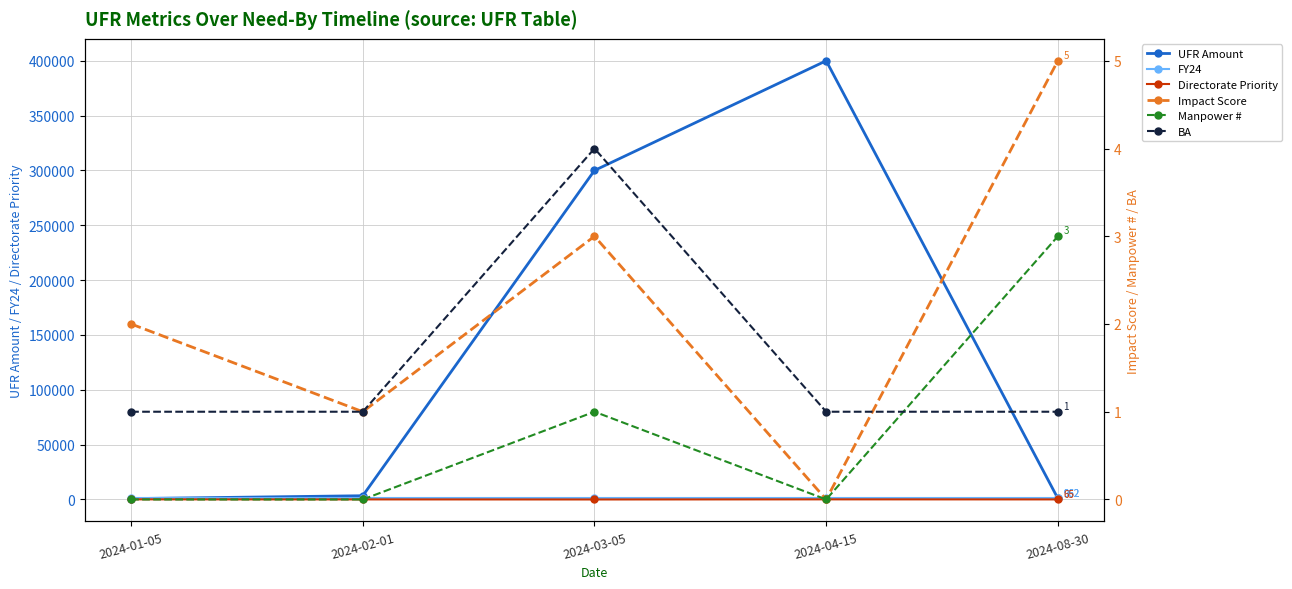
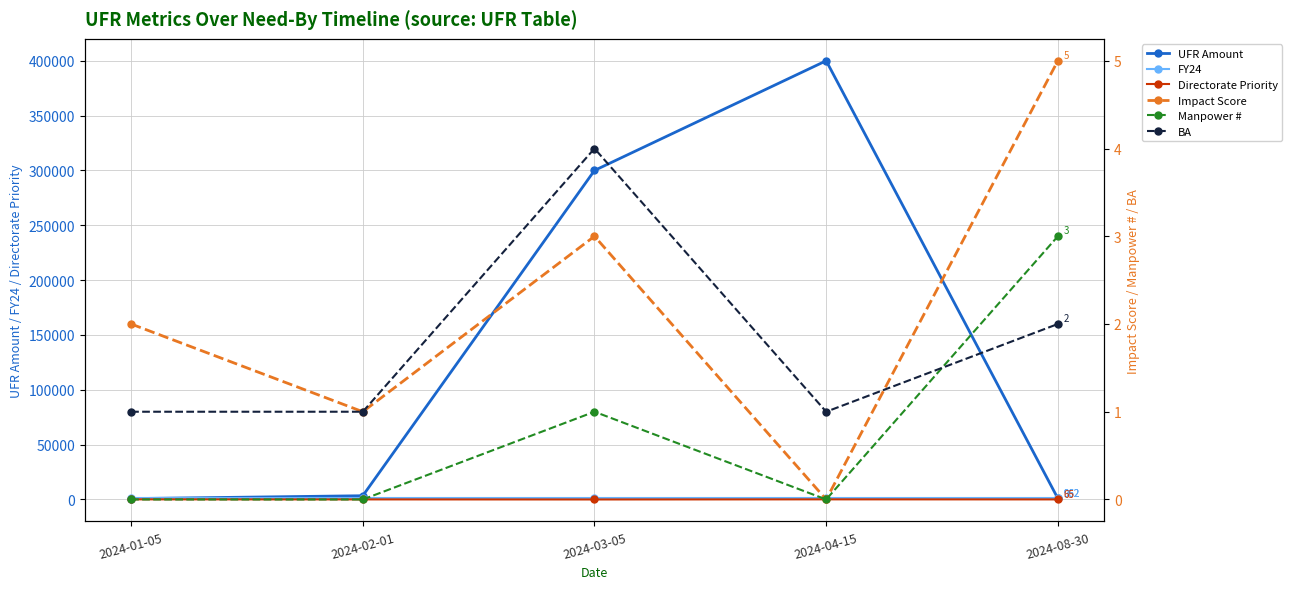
  {
    "Impact Score": {
      "2024-08-30": 5
    },
    "Manpower #": {
      "2024-08-30": 3
    },
    "BA": {
-     "2024-08-30": 1
+     "2024-08-30": 2
    }
  }
